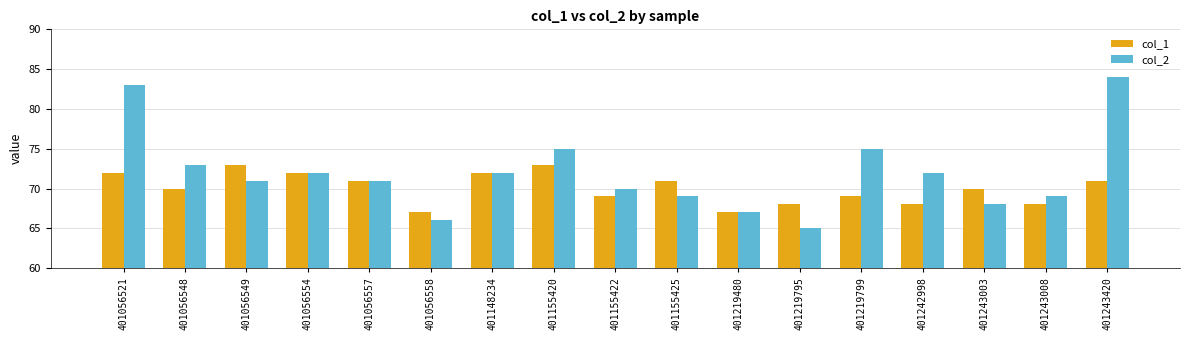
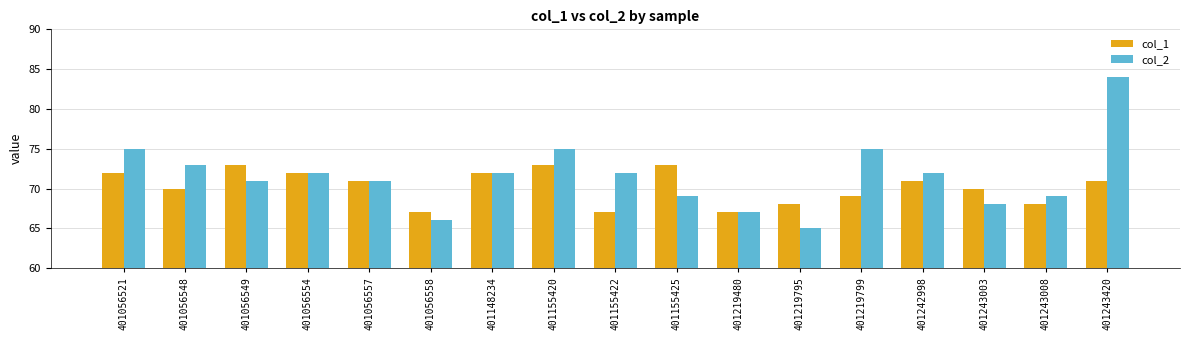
  {
    "col_1": {
      "401056521": 72,
      "401056548": 70,
      "401056549": 73,
      "401056554": 72,
      "401056557": 71,
      "401056558": 67,
      "401148234": 72,
      "401155420": 73,
-     "401155422": 69,
-     "401155425": 71,
+     "401155422": 67,
+     "401155425": 73,
      "401219480": 67,
      "401219795": 68,
      "401219799": 69,
-     "401242998": 68,
+     "401242998": 71,
      "401243003": 70,
      "401243008": 68,
      "401243420": 71
    },
    "col_2": {
-     "401056521": 83,
+     "401056521": 75,
      "401056548": 73,
      "401056549": 71,
      "401056554": 72,
      "401056557": 71,
      "401056558": 66,
      "401148234": 72,
      "401155420": 75,
-     "401155422": 70,
+     "401155422": 72,
      "401155425": 69,
      "401219480": 67,
      "401219795": 65,
      "401219799": 75,
      "401242998": 72,
      "401243003": 68,
      "401243008": 69,
      "401243420": 84
    }
  }
